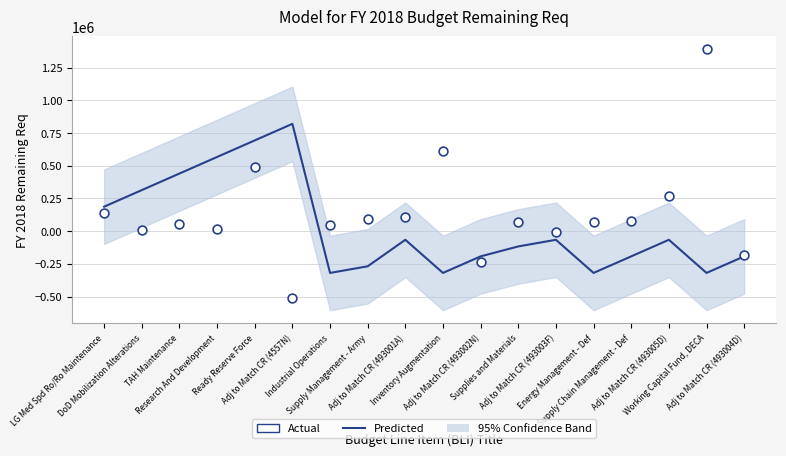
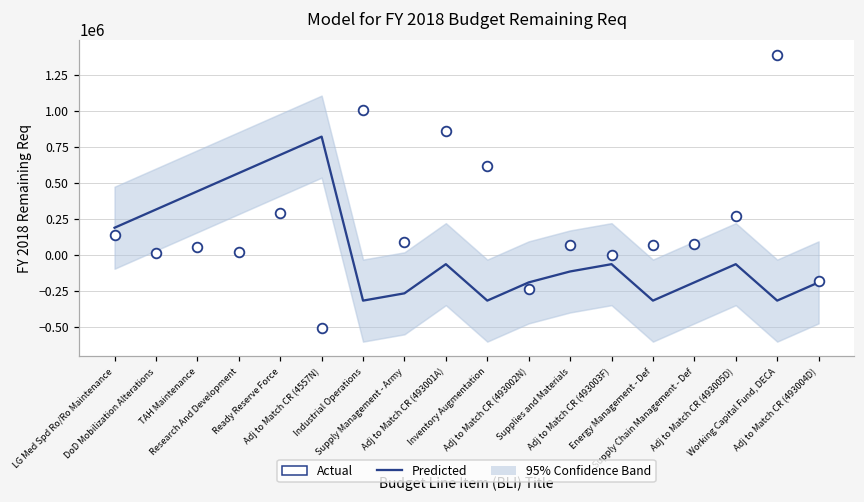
  {
    "Predicted": {
      "LG Med Spd Ro/Ro Maintenance": 190000,
      "DoD Mobilization Alterations": 310000,
      "TAH Maintenance": 440000,
      "Research And Development": 570000,
      "Ready Reserve Force": 690000,
      "Adj to Match CR (4557N)": 820000,
      "Industrial Operations": -320000,
      "Supply Management - Army": -270000,
      "Adj to Match CR (493001A)": -70000,
      "Inventory Augmentation": -320000,
      "Adj to Match CR (493002N)": -190000,
      "Supplies and Materials": -120000,
      "Adj to Match CR (493003F)": -70000,
      "Energy Management - Def": -320000,
      "Supply Chain Management - Def": -190000,
      "Adj to Match CR (493005D)": -70000,
      "Working Capital Fund, DECA": -320000
    },
    "Actual": {
-     "Ready Reserve Force": 490000,
-     "Industrial Operations": 40000,
-     "Adj to Match CR (493001A)": 110000
+     "Ready Reserve Force": 290000,
+     "Industrial Operations": 1000000,
+     "Adj to Match CR (493001A)": 860000
    }
  }
